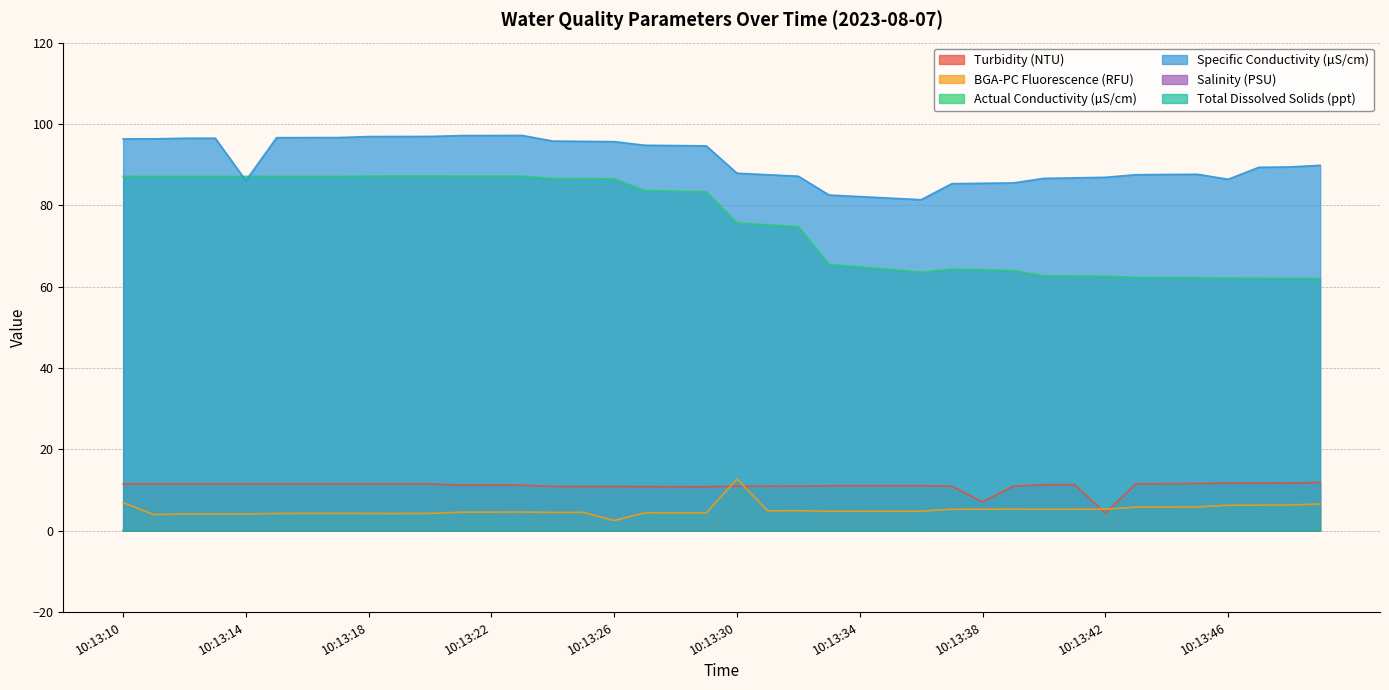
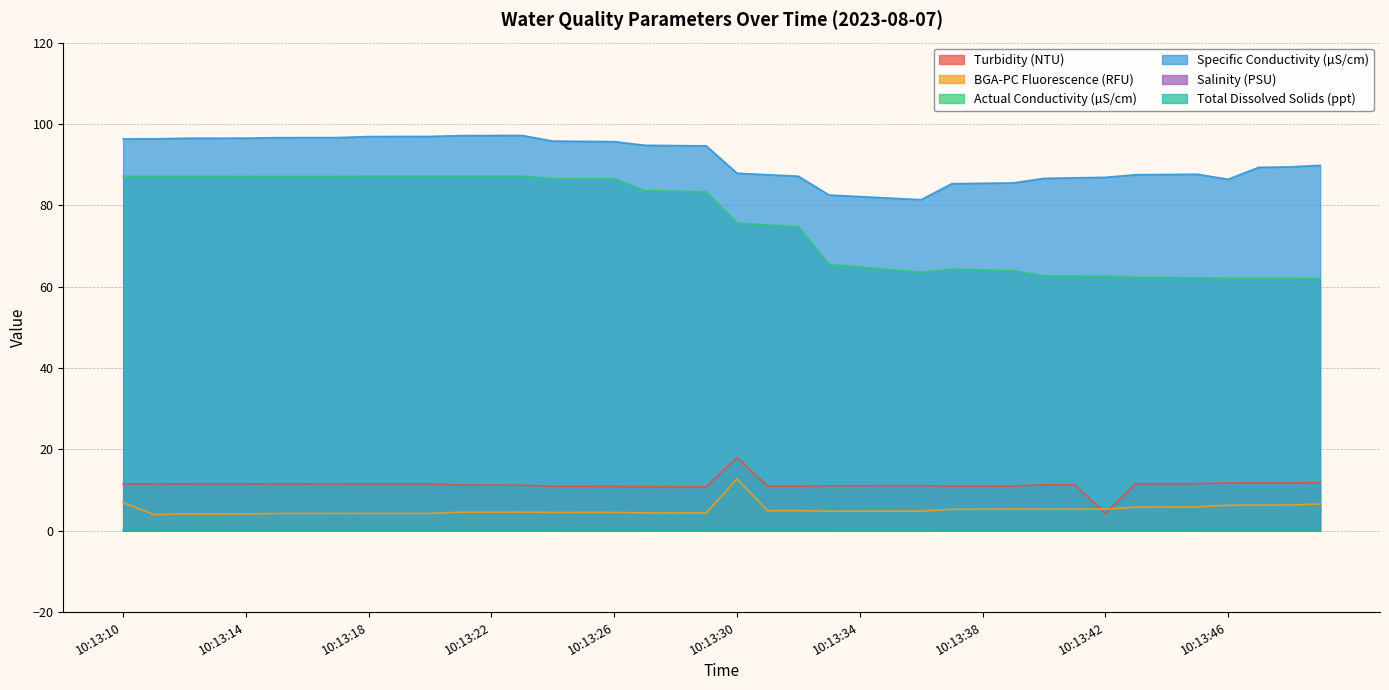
  {
    "Turbidity (NTU)": {
      "10:13:10": 11,
      "10:13:14": 12,
      "10:13:18": 12,
      "10:13:22": 11,
      "10:13:26": 11,
-     "10:13:30": 11,
+     "10:13:30": 18,
      "10:13:34": 11,
-     "10:13:38": 7,
+     "10:13:38": 11,
      "10:13:42": 4,
      "10:13:46": 12
    },
    "BGA-PC Fluorescence (RFU)": {
      "10:13:10": 7,
      "10:13:14": 4,
      "10:13:18": 4,
      "10:13:22": 5,
-     "10:13:26": 3,
+     "10:13:26": 5,
      "10:13:30": 13,
      "10:13:34": 5,
      "10:13:38": 5,
      "10:13:42": 5,
      "10:13:46": 6
    },
    "Specific Conductivity (µS/cm)": {
      "10:13:10": 96,
-     "10:13:14": 86,
+     "10:13:14": 97,
      "10:13:18": 97,
      "10:13:22": 97,
      "10:13:26": 96,
      "10:13:30": 88,
      "10:13:34": 82,
      "10:13:38": 85,
      "10:13:42": 87,
      "10:13:46": 86
    }
  }
